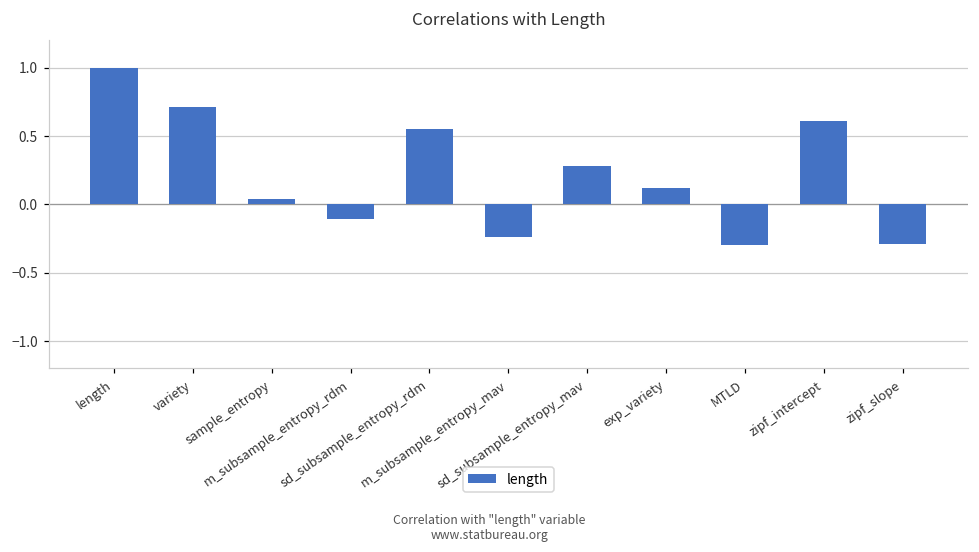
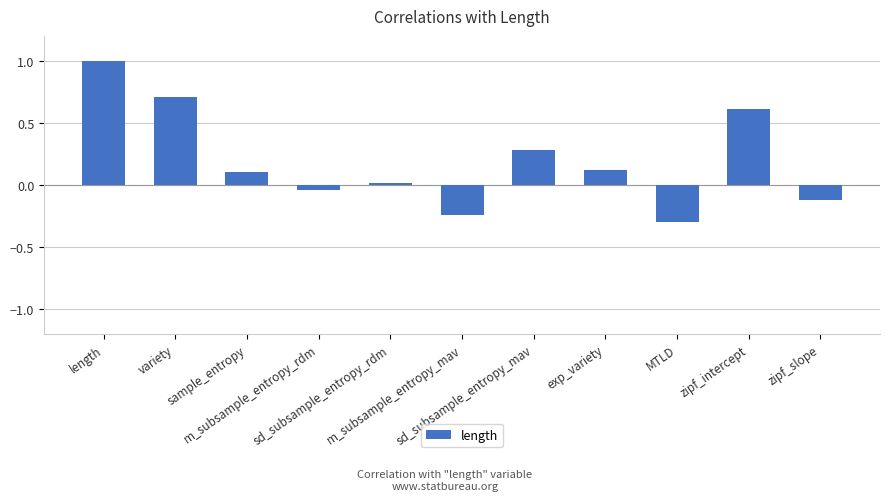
  {
    "length": 1.00,
    "variety": 0.71,
-   "sample_entropy": 0.04,
-   "m_subsample_entropy_rdm": -0.11,
-   "sd_subsample_entropy_rdm": 0.55,
+   "sample_entropy": 0.11,
+   "m_subsample_entropy_rdm": -0.04,
+   "sd_subsample_entropy_rdm": 0.01,
    "m_subsample_entropy_mav": -0.24,
    "sd_subsample_entropy_mav": 0.28,
    "exp_variety": 0.12,
    "MTLD": -0.30,
    "zipf_intercept": 0.61,
-   "zipf_slope": -0.29
+   "zipf_slope": -0.12
  }
